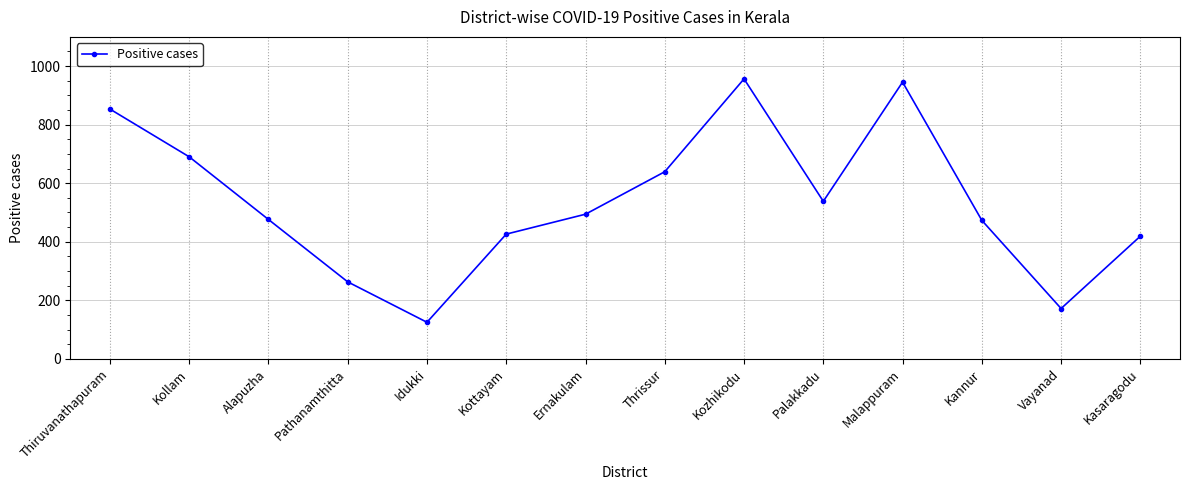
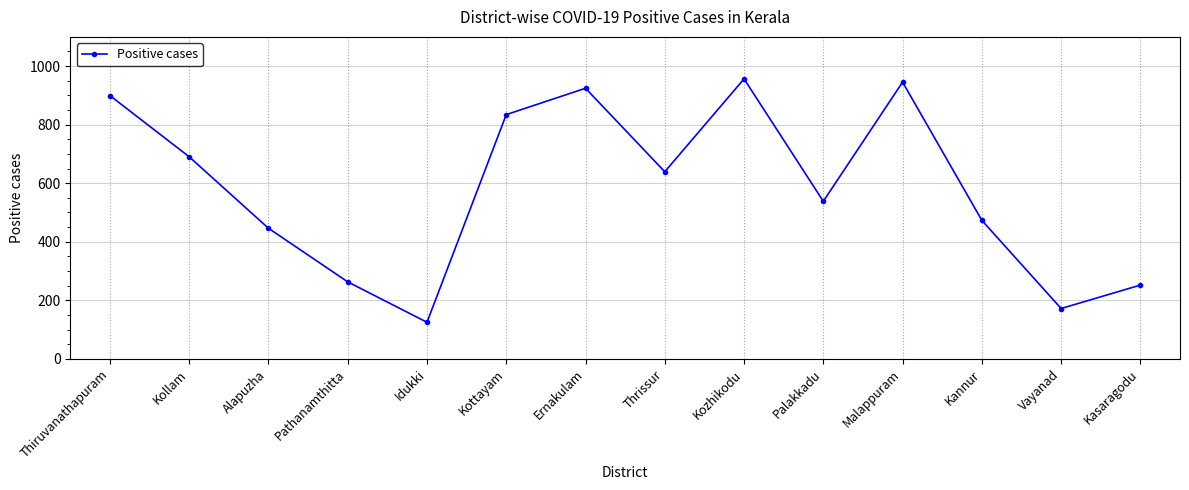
  {
-   "Thiruvanathapuram": 850,
+   "Thiruvanathapuram": 900,
    "Kollam": 690,
-   "Alapuzha": 480,
+   "Alapuzha": 450,
    "Pathanamthitta": 260,
    "Idukki": 130,
-   "Kottayam": 430,
-   "Ernakulam": 490,
+   "Kottayam": 830,
+   "Ernakulam": 920,
    "Thrissur": 640,
    "Kozhikodu": 960,
    "Palakkadu": 540,
    "Malappuram": 950,
    "Kannur": 470,
    "Vayanad": 170,
-   "Kasaragodu": 420
+   "Kasaragodu": 250
  }
